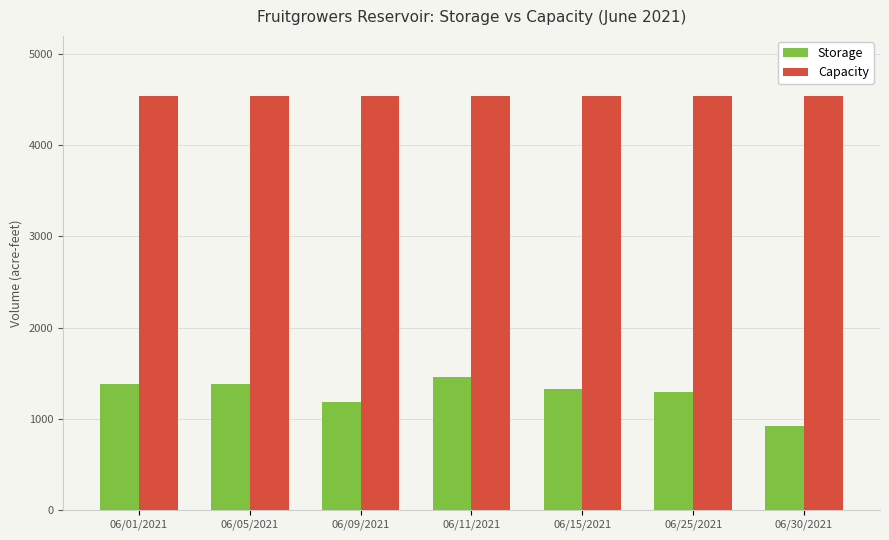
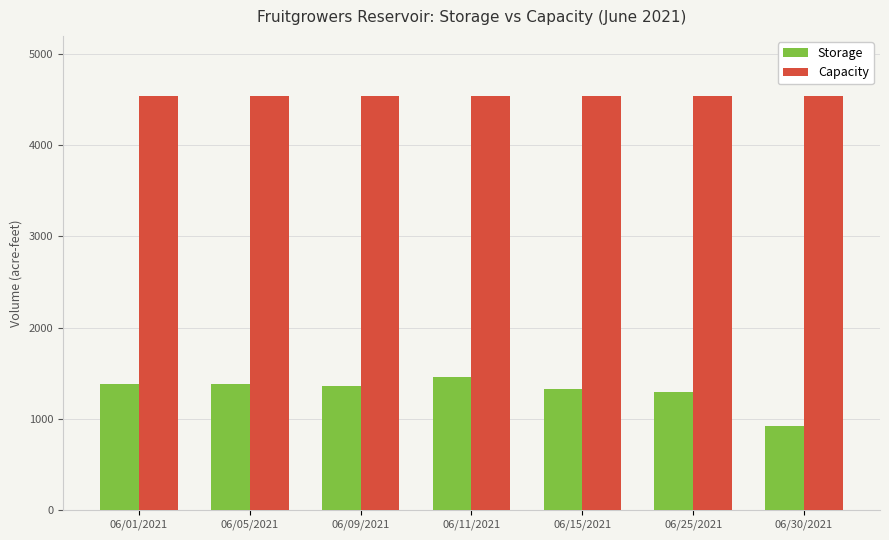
  {
    "Storage": {
      "06/01/2021": 1400,
      "06/05/2021": 1400,
-     "06/09/2021": 1200,
+     "06/09/2021": 1400,
      "06/11/2021": 1500,
      "06/15/2021": 1300,
      "06/25/2021": 1300,
      "06/30/2021": 900
    },
    "Capacity": {
      "06/01/2021": 4500,
      "06/05/2021": 4500,
      "06/09/2021": 4500,
      "06/11/2021": 4500,
      "06/15/2021": 4500,
      "06/25/2021": 4500,
      "06/30/2021": 4500
    }
  }
